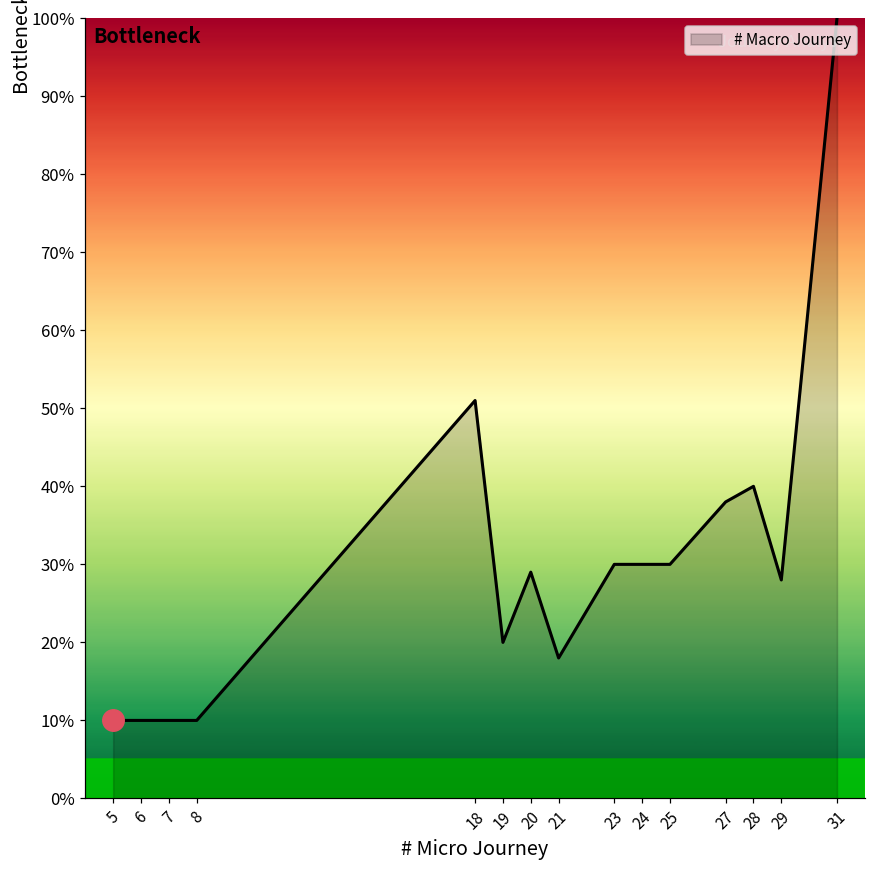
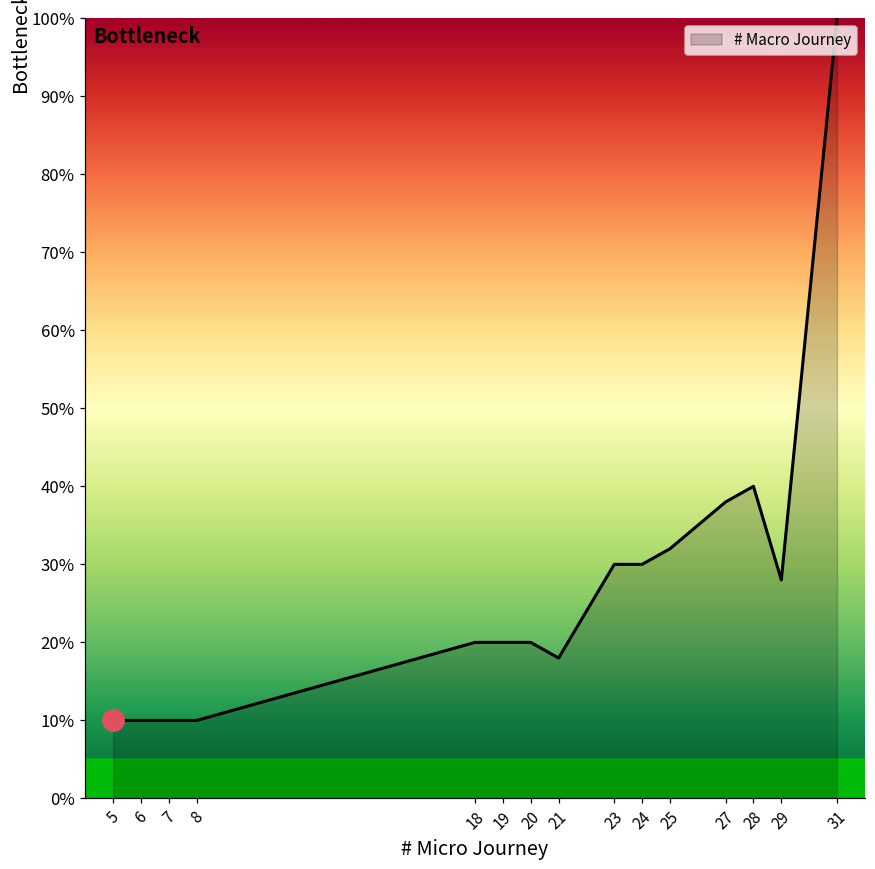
  {
    "# Macro Journey": {
      "6": "10%",
      "7": "10%",
      "8": "10%",
-     "18": "51%",
+     "18": "20%",
      "19": "20%",
-     "20": "29%",
+     "20": "20%",
      "21": "18%",
      "23": "30%",
      "24": "30%",
-     "25": "30%",
+     "25": "32%",
      "27": "38%",
      "28": "40%",
      "29": "28%",
      "31": "100%"
    }
  }
